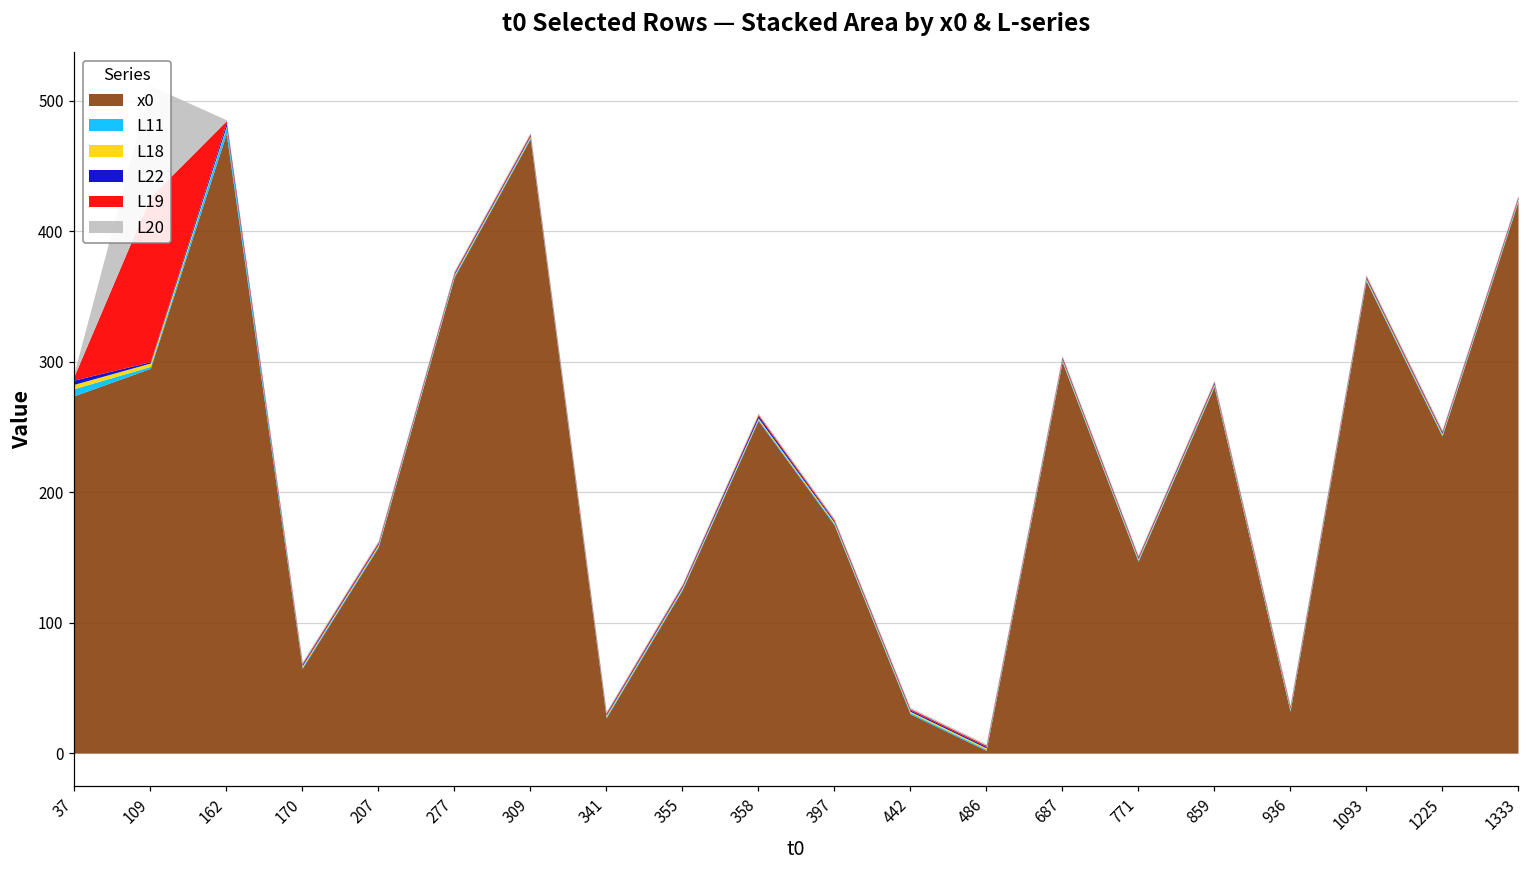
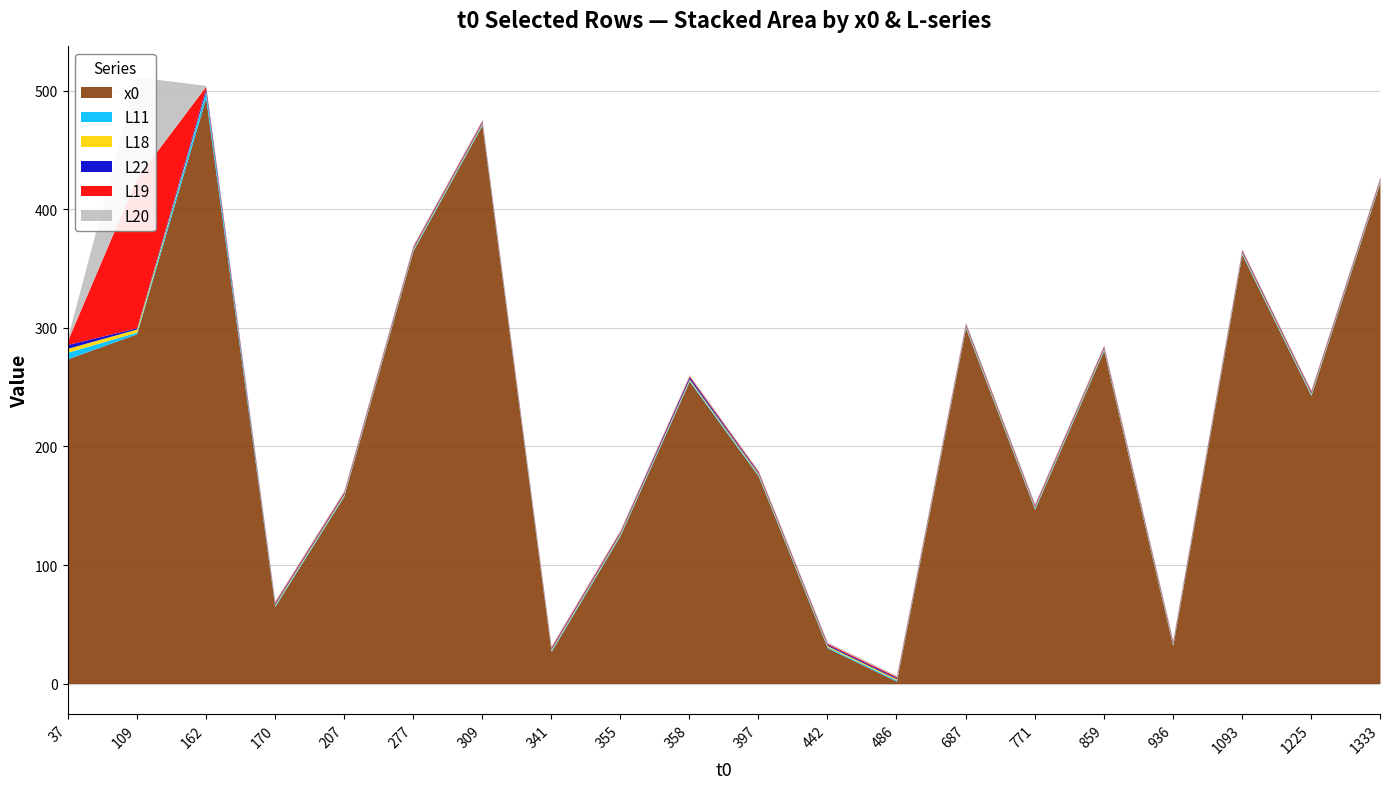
  {
    "x0": {
      "37": 274,
-     "162": 475
+     "162": 494
    },
    "L11": {
      "37": 6
    },
    "L18": {
      "37": 3
    },
    "L22": {
      "37": 3
    },
    "L19": {
      "37": 3
    },
    "L20": {
      "37": 3
    }
  }
